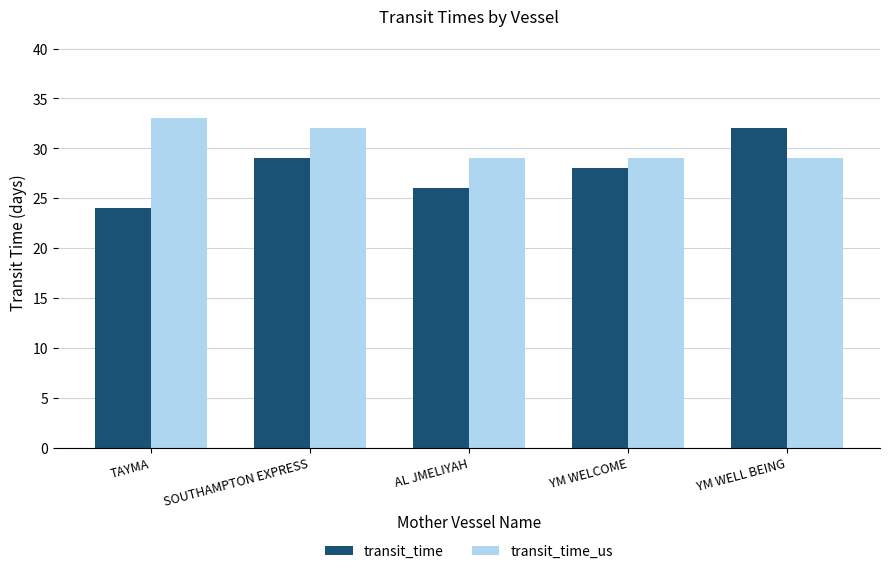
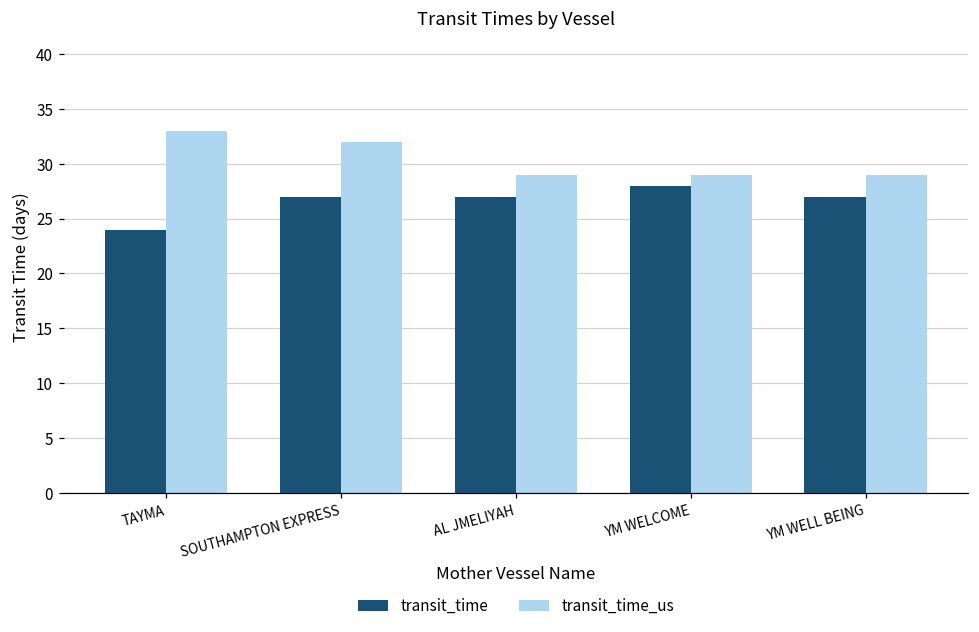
  {
    "transit_time": {
      "TAYMA": 24,
-     "SOUTHAMPTON EXPRESS": 29,
-     "AL JMELIYAH": 26,
+     "SOUTHAMPTON EXPRESS": 27,
+     "AL JMELIYAH": 27,
      "YM WELCOME": 28,
-     "YM WELL BEING": 32
+     "YM WELL BEING": 27
    },
    "transit_time_us": {
      "TAYMA": 33,
      "SOUTHAMPTON EXPRESS": 32,
      "AL JMELIYAH": 29,
      "YM WELCOME": 29,
      "YM WELL BEING": 29
    }
  }
